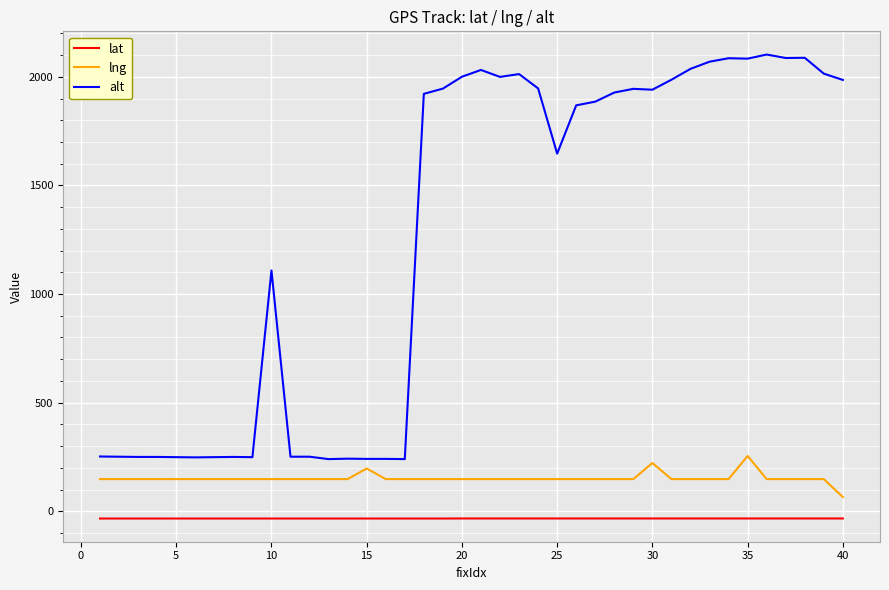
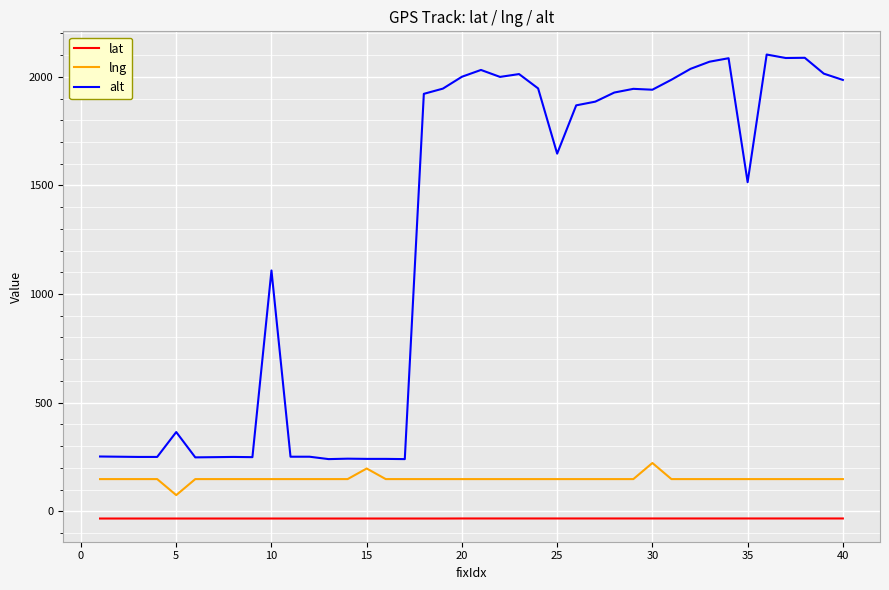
  {
    "lat": {
      "5": -30,
      "10": -30,
      "15": -30,
      "20": -30,
      "25": -30,
      "30": -30,
      "35": -30,
      "40": -30
    },
    "lng": {
-     "5": 150,
+     "5": 70,
      "10": 150,
      "15": 200,
      "20": 150,
      "25": 150,
      "30": 220,
-     "35": 250,
-     "40": 70
+     "35": 150,
+     "40": 150
    },
    "alt": {
-     "5": 250,
+     "5": 360,
      "10": 1110,
      "15": 240,
      "20": 2000,
      "25": 1650,
      "30": 1940,
-     "35": 2080,
+     "35": 1520,
      "40": 1990
    }
  }
